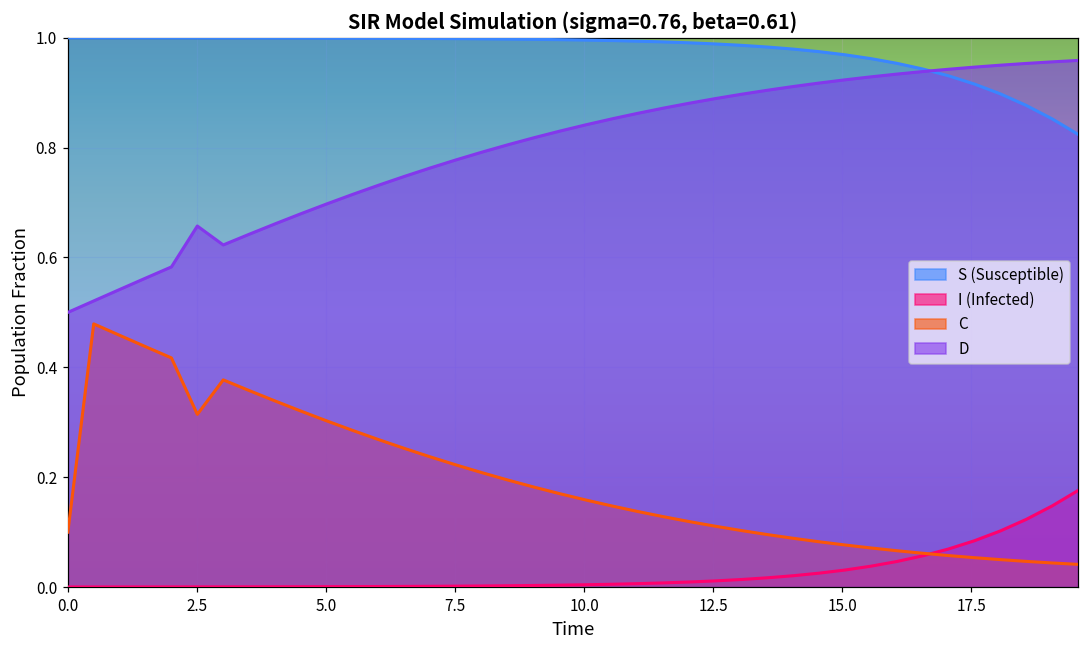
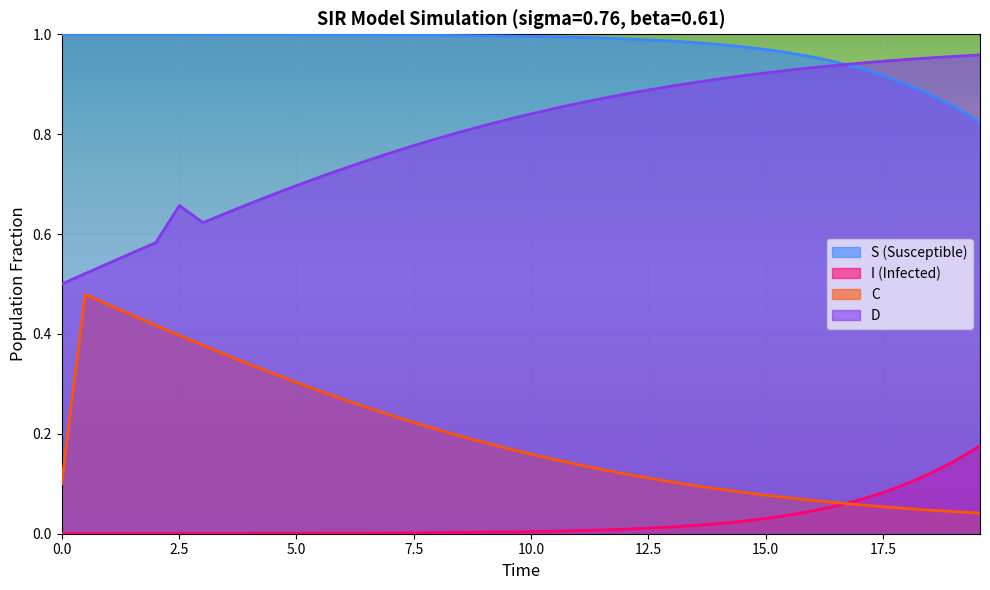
  {
    "S (Susceptible)": {
      "0.0": 1.00,
      "2.5": 1.00
    },
    "I (Infected)": {
      "0.0": 0.00,
      "2.5": 0.00
    },
    "C": {
      "0.0": 0.10,
-     "2.5": 0.31
+     "2.5": 0.40
    },
    "D": {
      "0.0": 0.50,
      "2.5": 0.66
    }
  }
